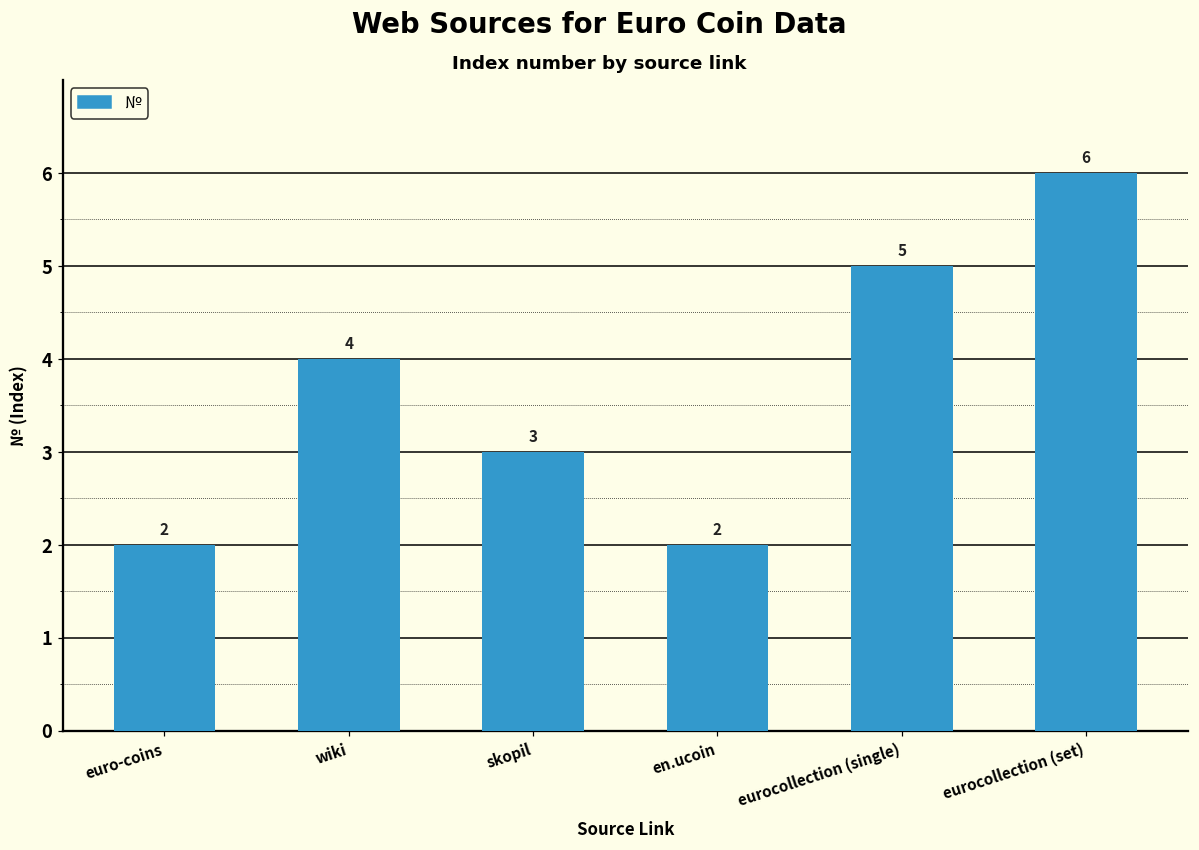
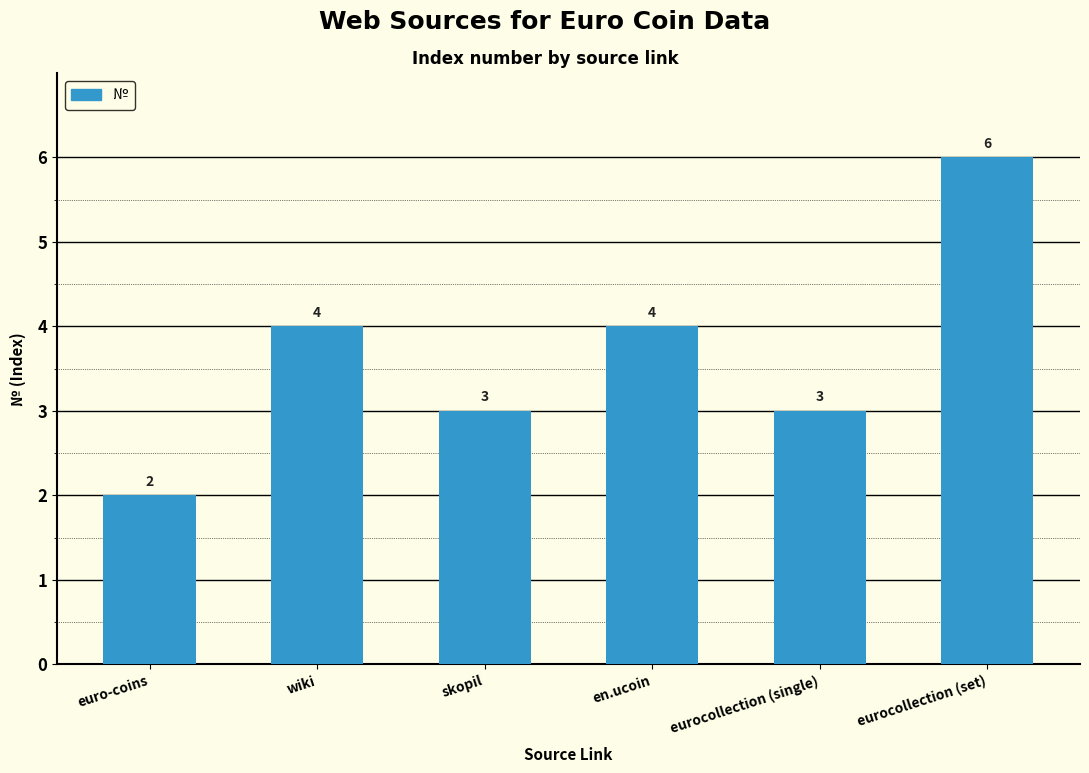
  {
    "euro-coins": 2,
    "wiki": 4,
    "skopil": 3,
-   "en.ucoin": 2,
-   "eurocollection (single)": 5,
+   "en.ucoin": 4,
+   "eurocollection (single)": 3,
    "eurocollection (set)": 6
  }
